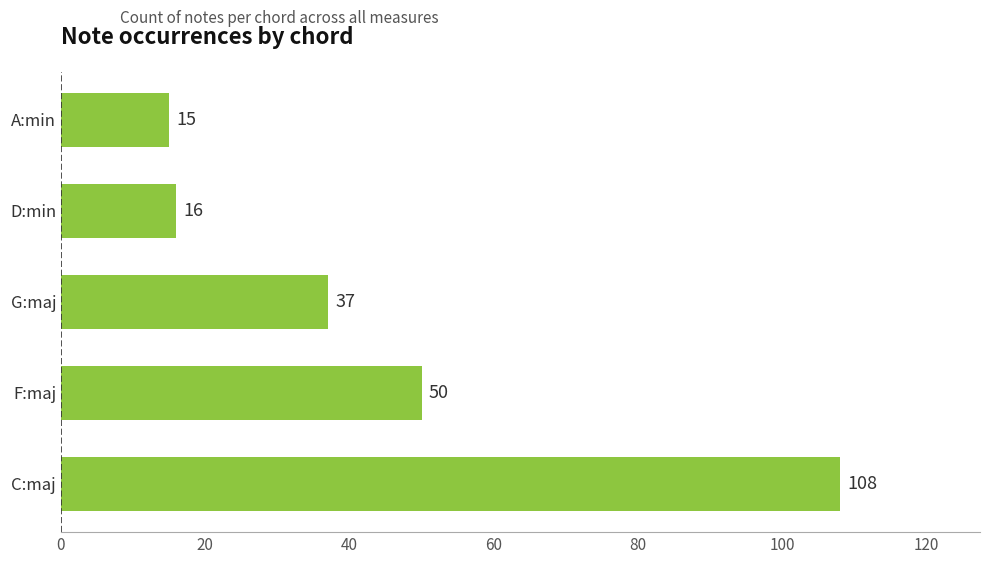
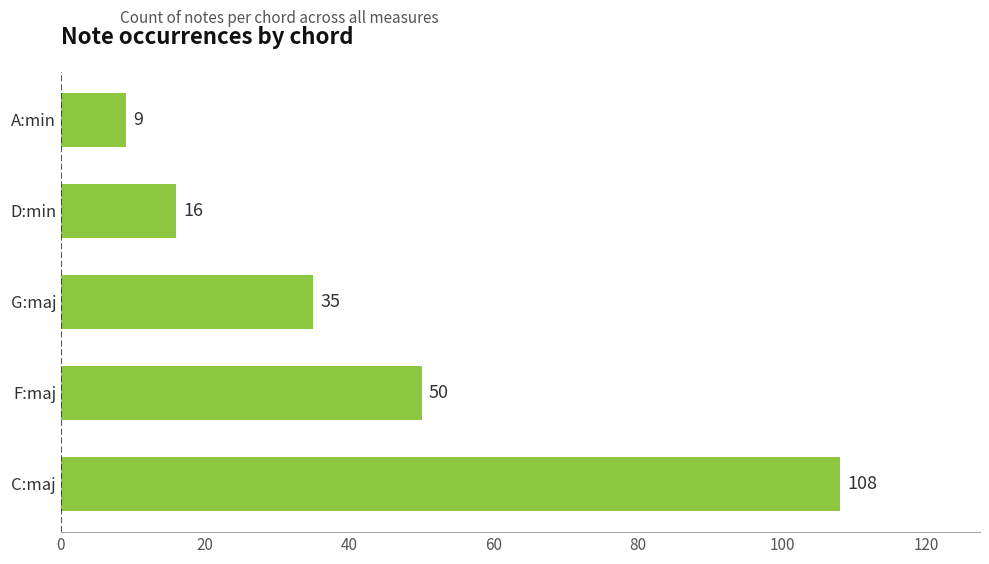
  {
-   "A:min": 15,
+   "A:min": 9,
    "D:min": 16,
-   "G:maj": 37,
+   "G:maj": 35,
    "F:maj": 50,
    "C:maj": 108
  }
